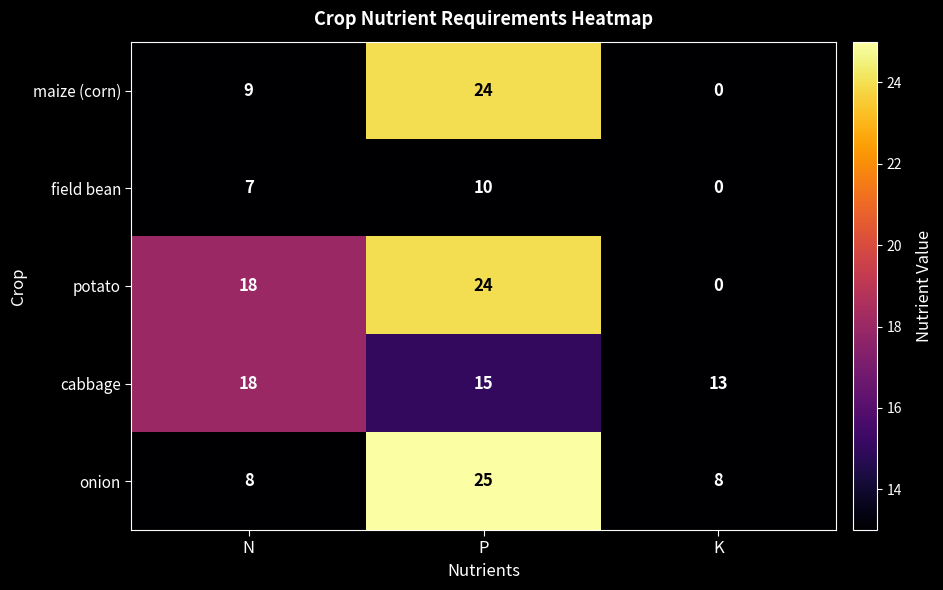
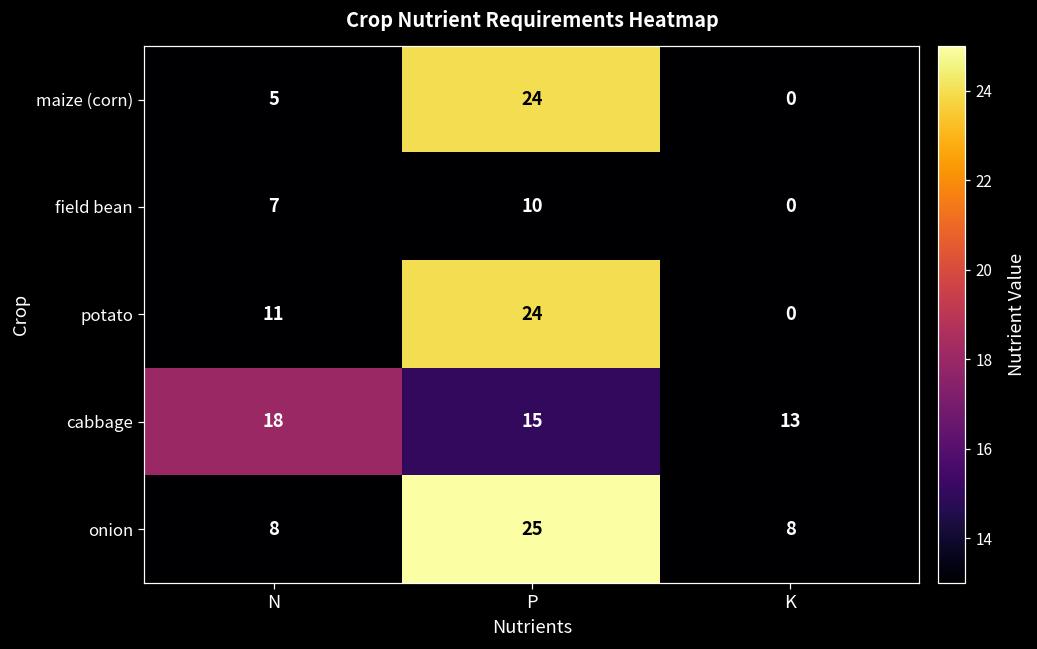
  {
    "maize (corn)": {
-     "N": 9,
+     "N": 5,
      "P": 24,
      "K": 0
    },
    "field bean": {
      "N": 7,
      "P": 10,
      "K": 0
    },
    "potato": {
-     "N": 18,
+     "N": 11,
      "P": 24,
      "K": 0
    },
    "cabbage": {
      "N": 18,
      "P": 15,
      "K": 13
    },
    "onion": {
      "N": 8,
      "P": 25,
      "K": 8
    }
  }
